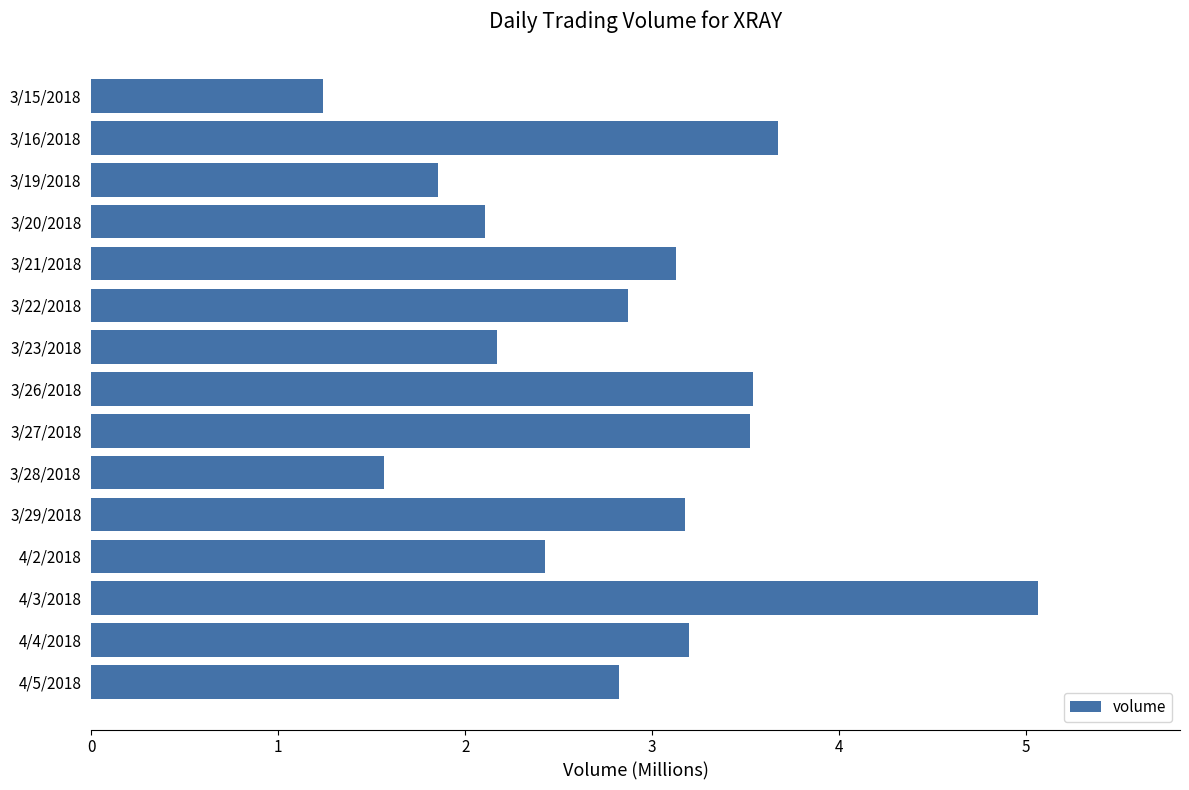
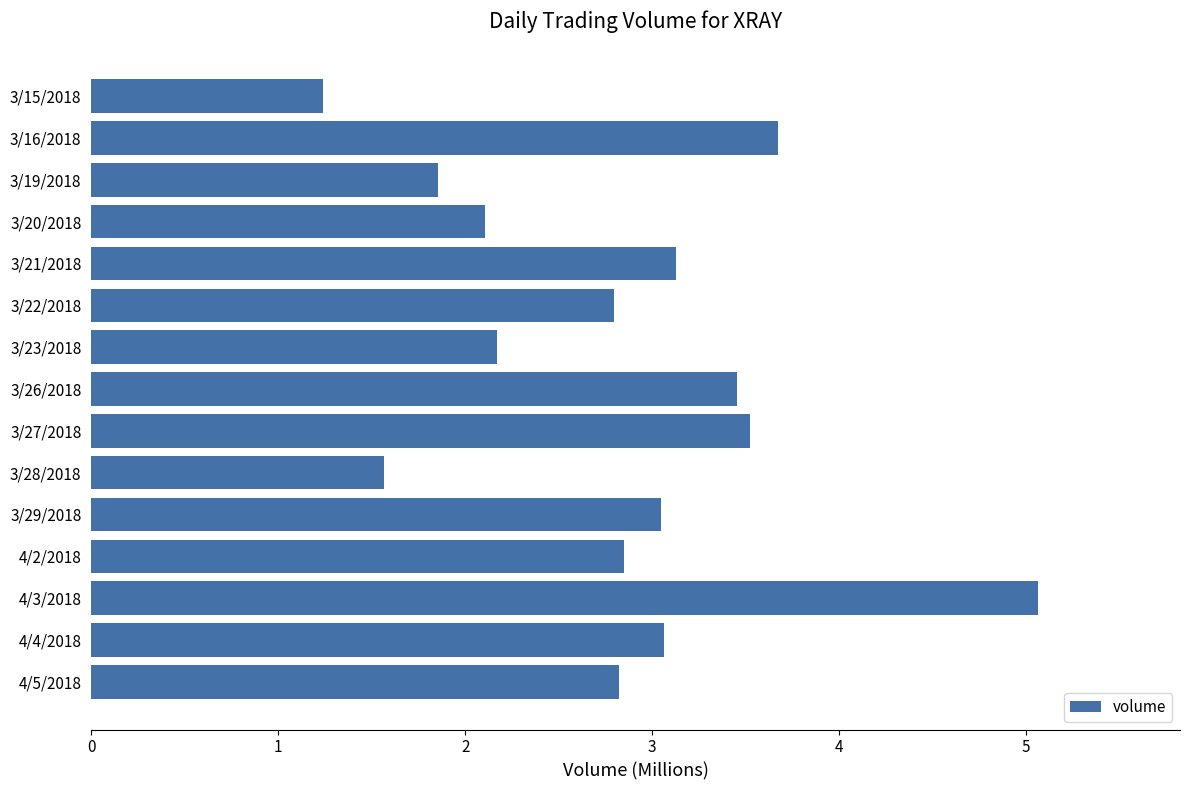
  {
    "3/15/2018": 1.24,
    "3/16/2018": 3.67,
    "3/19/2018": 1.86,
    "3/20/2018": 2.11,
    "3/21/2018": 3.13,
-   "3/22/2018": 2.87,
+   "3/22/2018": 2.79,
    "3/23/2018": 2.17,
-   "3/26/2018": 3.54,
+   "3/26/2018": 3.46,
    "3/27/2018": 3.52,
    "3/28/2018": 1.57,
-   "3/29/2018": 3.18,
-   "4/2/2018": 2.43,
+   "3/29/2018": 3.05,
+   "4/2/2018": 2.85,
    "4/3/2018": 5.06,
-   "4/4/2018": 3.20,
+   "4/4/2018": 3.06,
    "4/5/2018": 2.82
  }
